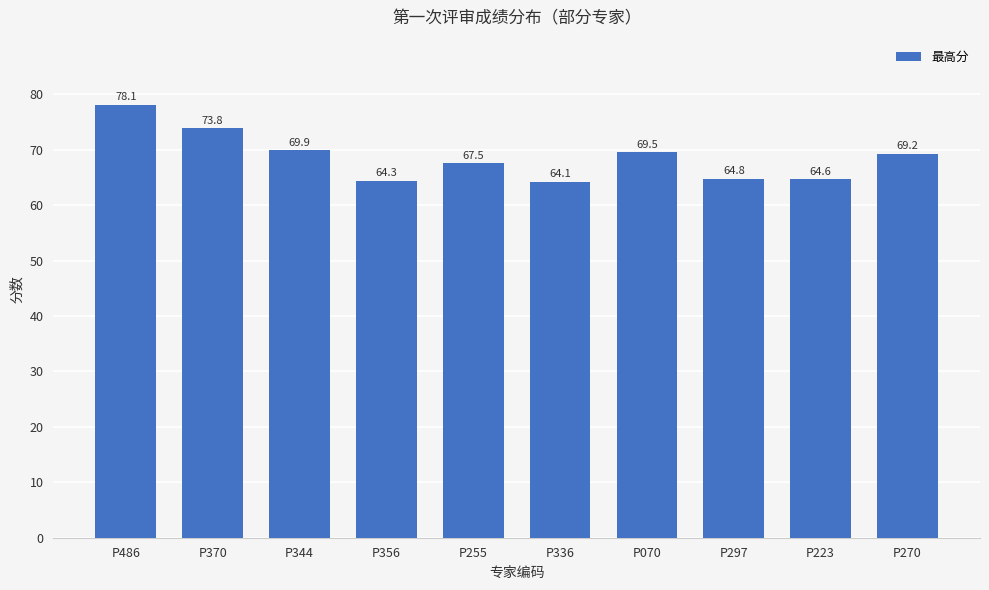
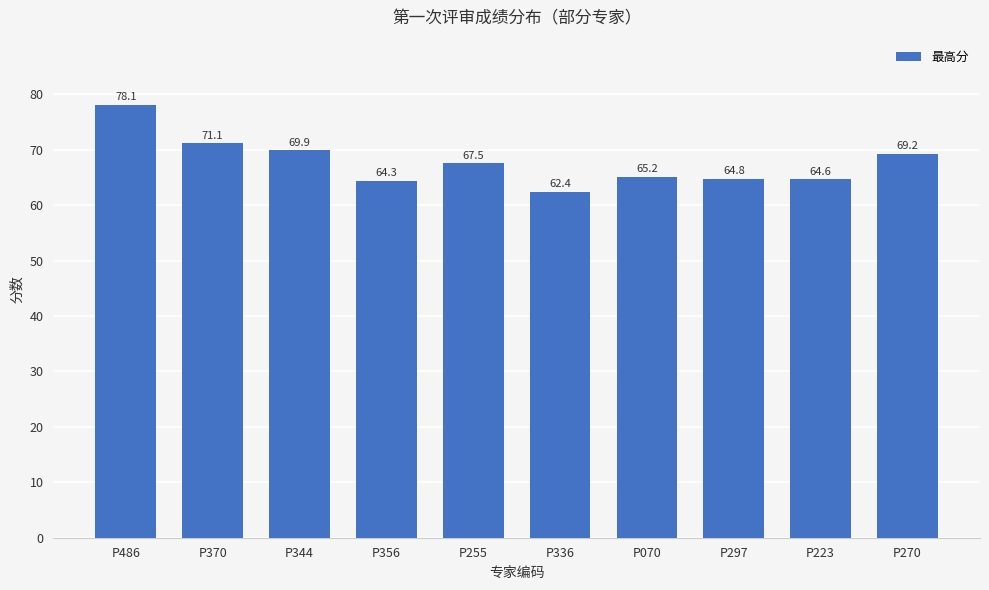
  {
    "P486": 78.1,
-   "P370": 73.8,
+   "P370": 71.1,
    "P344": 69.9,
    "P356": 64.3,
    "P255": 67.5,
-   "P336": 64.1,
-   "P070": 69.5,
+   "P336": 62.4,
+   "P070": 65.2,
    "P297": 64.8,
    "P223": 64.6,
    "P270": 69.2
  }
